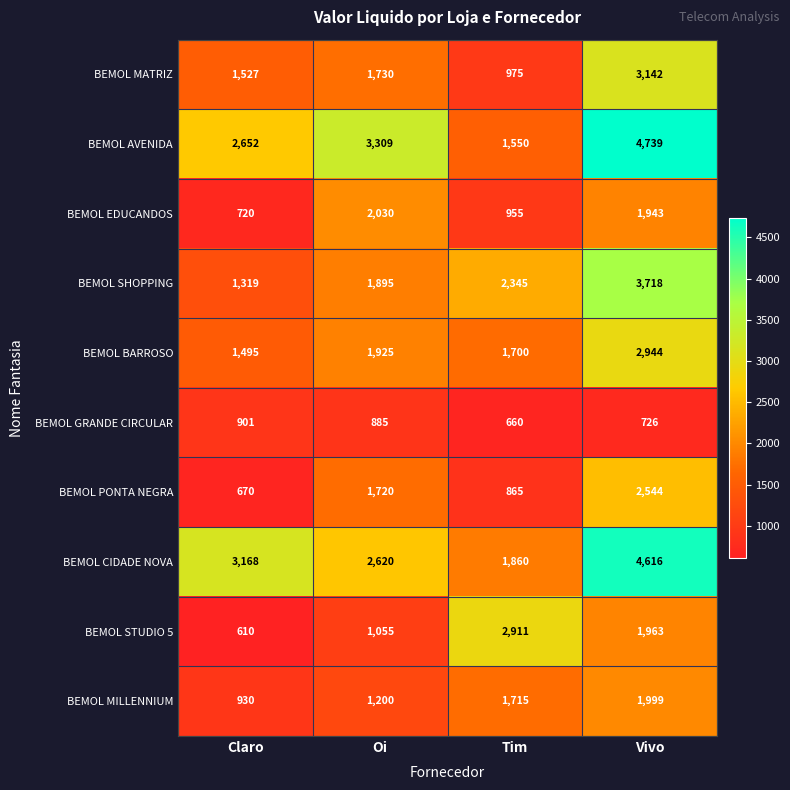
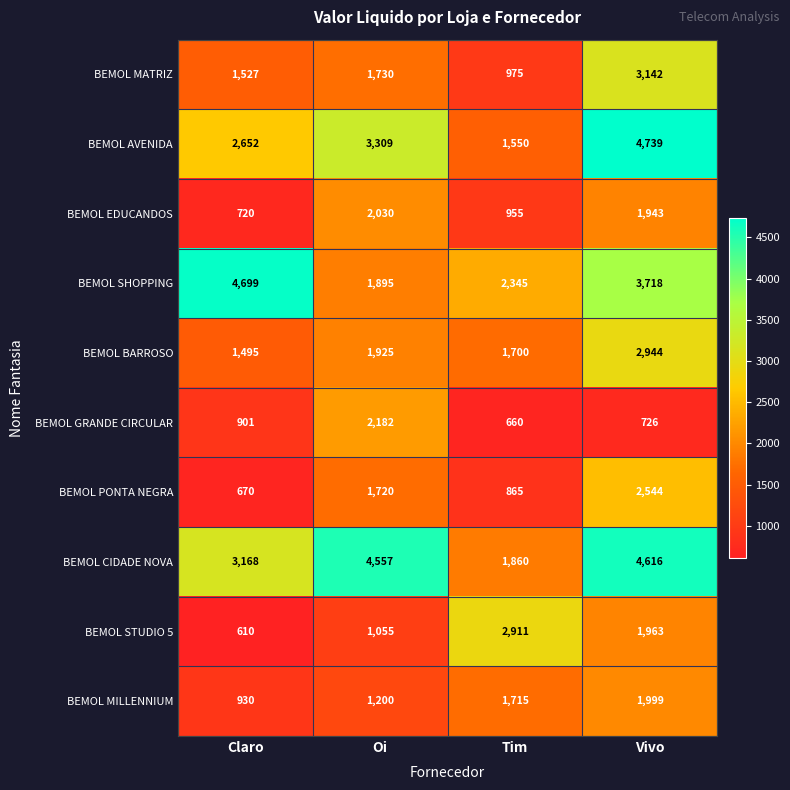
  {
    "BEMOL MATRIZ": {
      "Claro": "1,527",
      "Oi": "1,730",
      "Tim": "975",
      "Vivo": "3,142"
    },
    "BEMOL AVENIDA": {
      "Claro": "2,652",
      "Oi": "3,309",
      "Tim": "1,550",
      "Vivo": "4,739"
    },
    "BEMOL EDUCANDOS": {
      "Claro": "720",
      "Oi": "2,030",
      "Tim": "955",
      "Vivo": "1,943"
    },
    "BEMOL SHOPPING": {
-     "Claro": "1,319",
+     "Claro": "4,699",
      "Oi": "1,895",
      "Tim": "2,345",
      "Vivo": "3,718"
    },
    "BEMOL BARROSO": {
      "Claro": "1,495",
      "Oi": "1,925",
      "Tim": "1,700",
      "Vivo": "2,944"
    },
    "BEMOL GRANDE CIRCULAR": {
      "Claro": "901",
-     "Oi": "885",
+     "Oi": "2,182",
      "Tim": "660",
      "Vivo": "726"
    },
    "BEMOL PONTA NEGRA": {
      "Claro": "670",
      "Oi": "1,720",
      "Tim": "865",
      "Vivo": "2,544"
    },
    "BEMOL CIDADE NOVA": {
      "Claro": "3,168",
-     "Oi": "2,620",
+     "Oi": "4,557",
      "Tim": "1,860",
      "Vivo": "4,616"
    },
    "BEMOL STUDIO 5": {
      "Claro": "610",
      "Oi": "1,055",
      "Tim": "2,911",
      "Vivo": "1,963"
    },
    "BEMOL MILLENNIUM": {
      "Claro": "930",
      "Oi": "1,200",
      "Tim": "1,715",
      "Vivo": "1,999"
    }
  }
